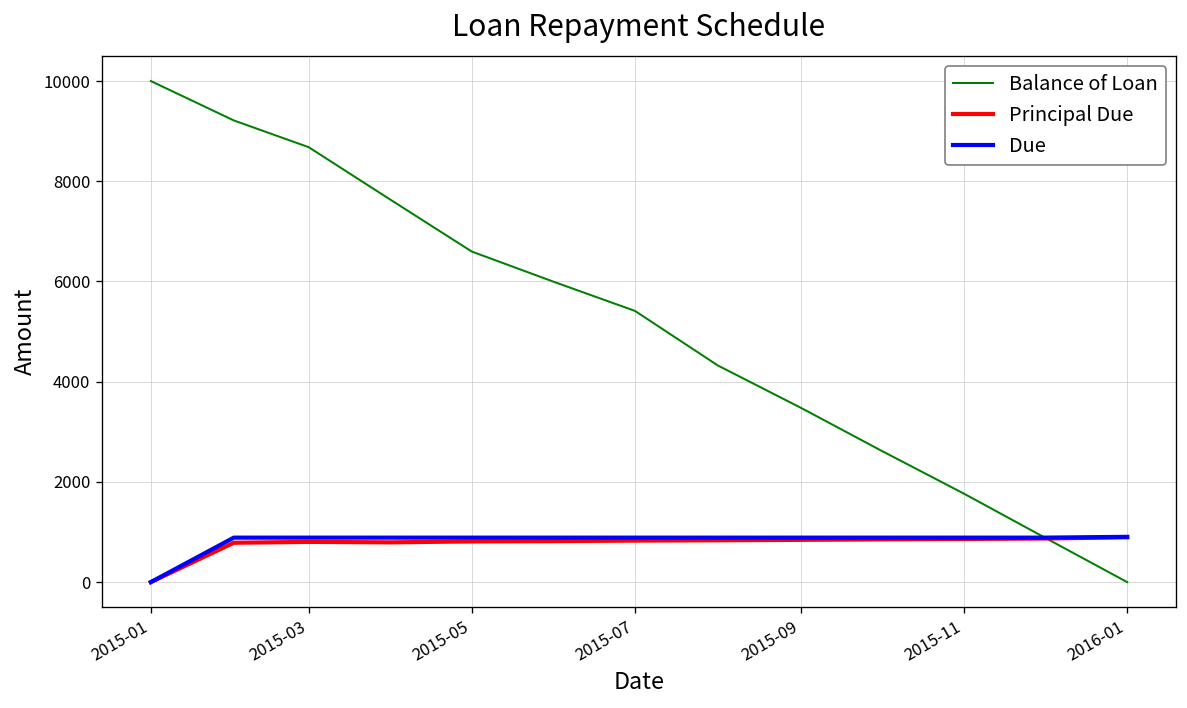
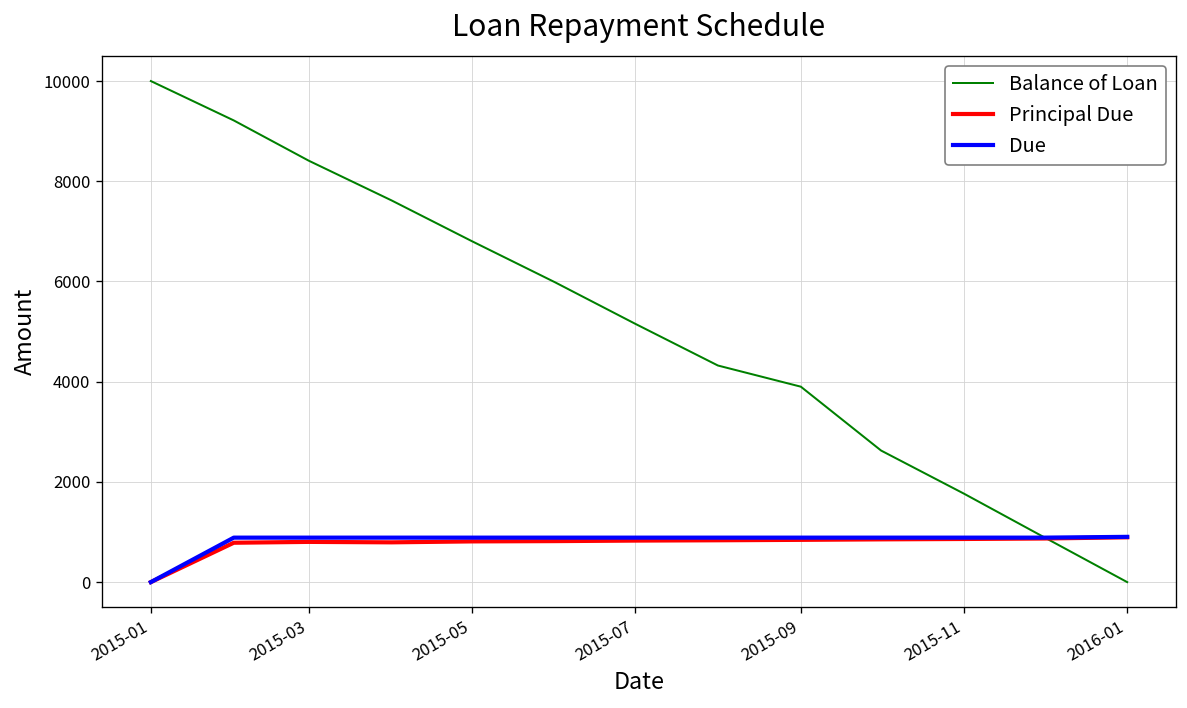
  {
    "Balance of Loan": {
      "2015-01": 10000,
-     "2015-03": 8700,
-     "2015-05": 6600,
-     "2015-07": 5400,
-     "2015-09": 3500,
+     "2015-03": 8400,
+     "2015-05": 6800,
+     "2015-07": 5200,
+     "2015-09": 3900,
      "2015-11": 1800,
      "2016-01": 0
    },
    "Principal Due": {
      "2015-03": 800,
      "2015-05": 800
    },
    "Due": {
      "2015-03": 900,
      "2015-05": 900
    }
  }
